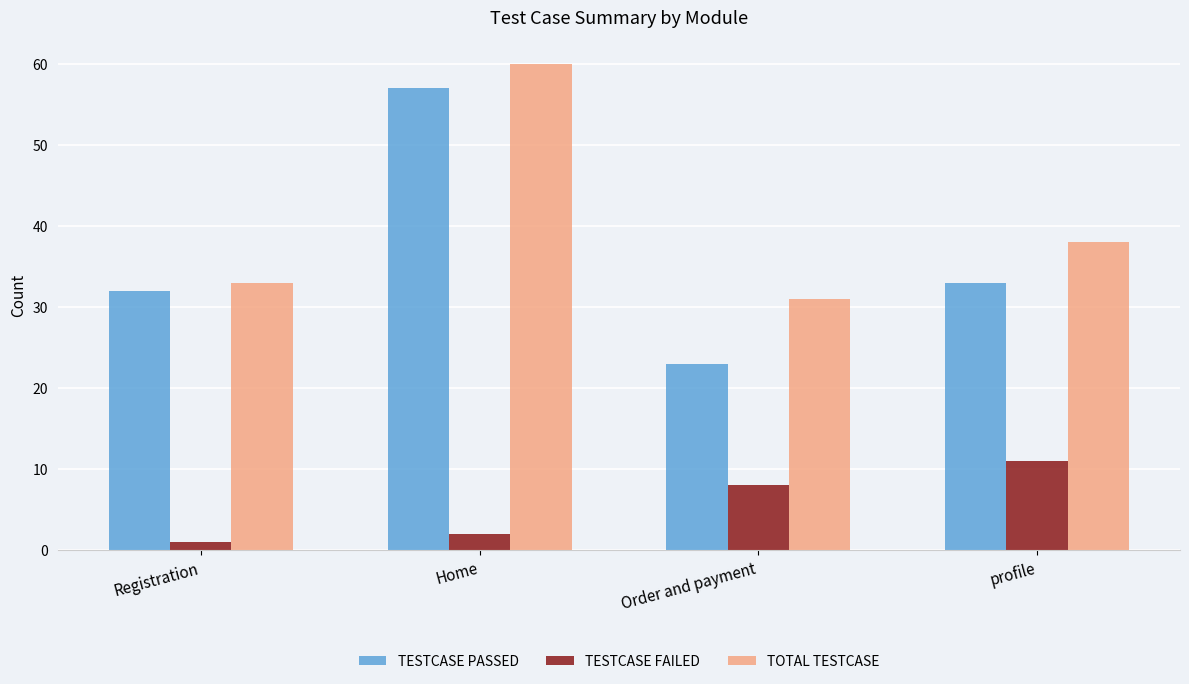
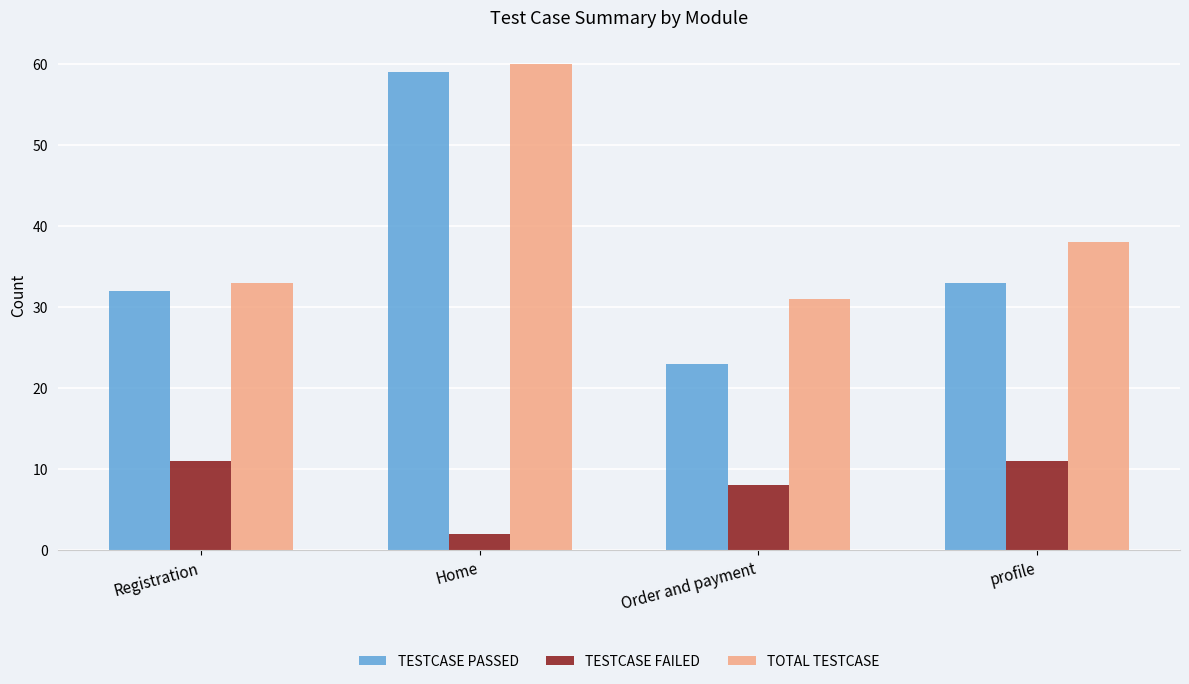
  {
    "TESTCASE PASSED": {
      "Registration": 32,
-     "Home": 57,
+     "Home": 59,
      "Order and payment": 23,
      "profile": 33
    },
    "TESTCASE FAILED": {
-     "Registration": 1,
+     "Registration": 11,
      "Home": 2,
      "Order and payment": 8,
      "profile": 11
    },
    "TOTAL TESTCASE": {
      "Registration": 33,
      "Home": 60,
      "Order and payment": 31,
      "profile": 38
    }
  }
